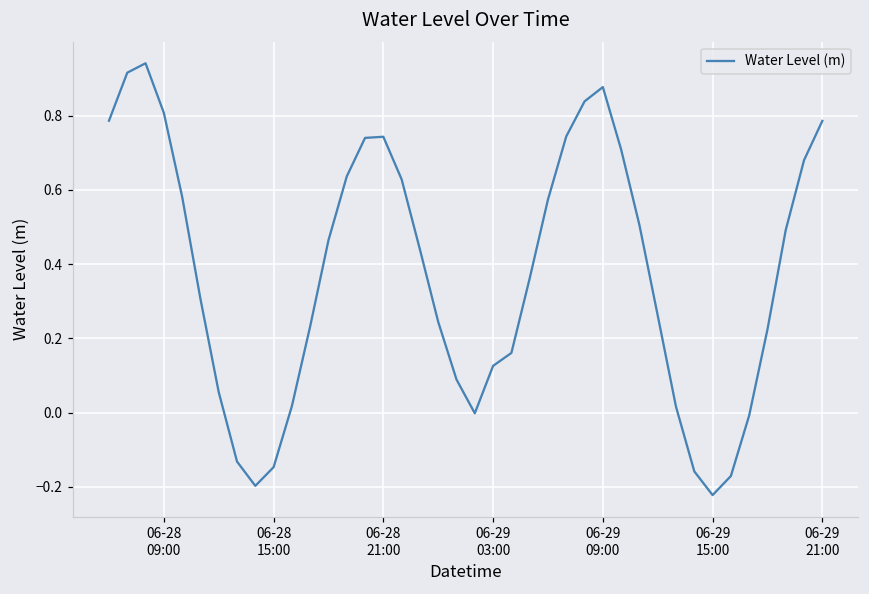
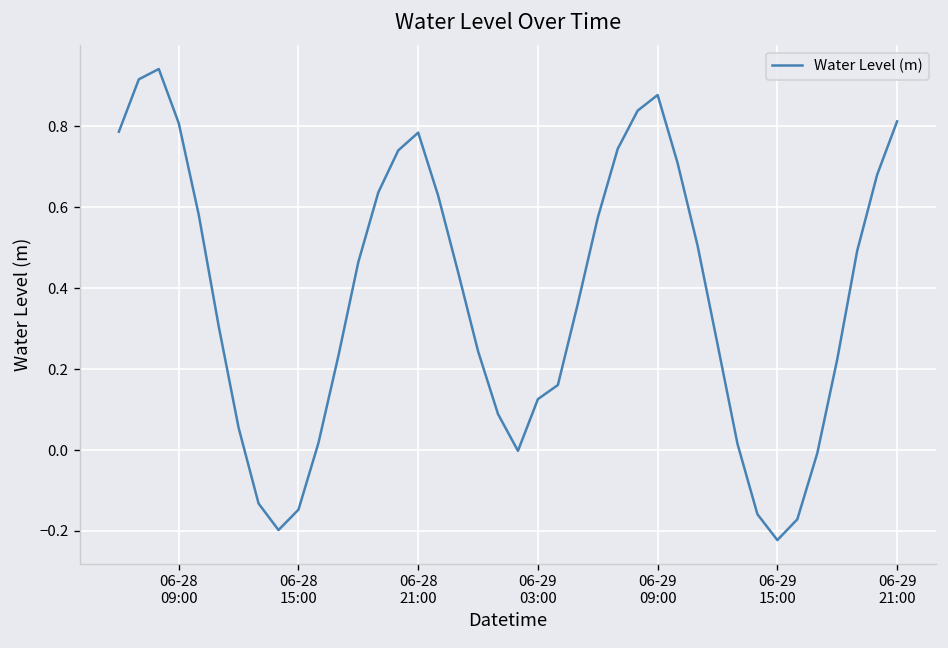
  {
    "06-28 09:00": 0.81,
    "06-28 15:00": -0.15,
-   "06-28 21:00": 0.74,
+   "06-28 21:00": 0.78,
    "06-29 03:00": 0.13,
    "06-29 09:00": 0.88,
    "06-29 15:00": -0.22,
-   "06-29 21:00": 0.79
+   "06-29 21:00": 0.81
  }
